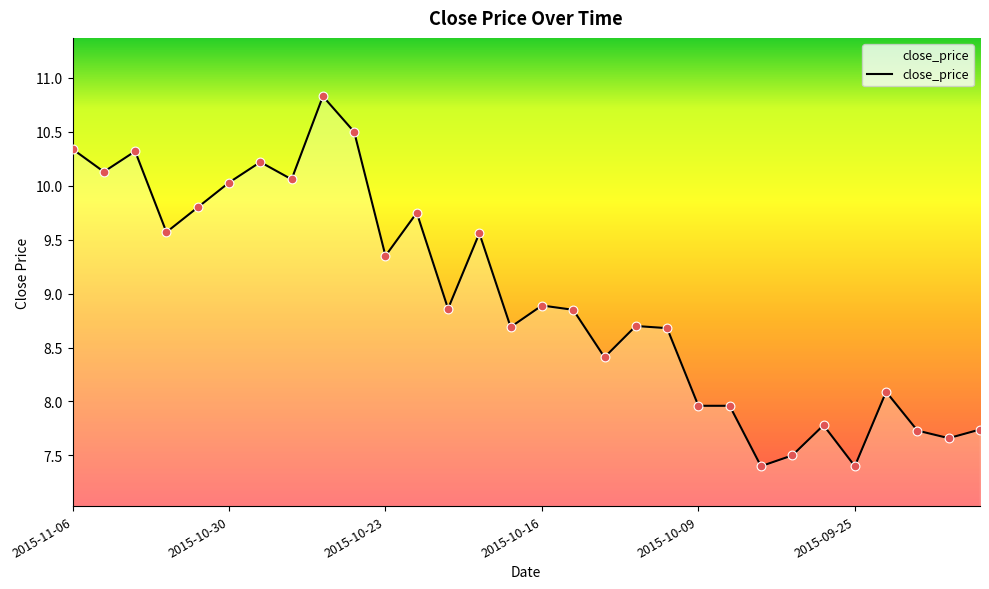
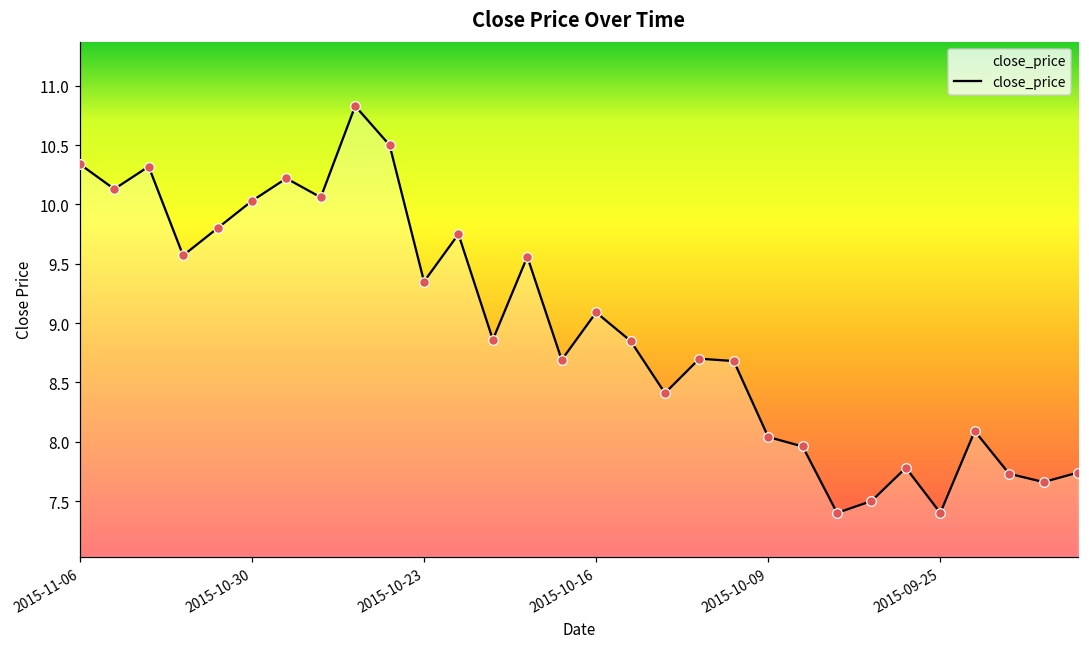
  {
    "2015-11-06": 10.34,
    "2015-10-30": 10.03,
    "2015-10-23": 9.35,
-   "2015-10-16": 8.89,
-   "2015-10-09": 7.96,
+   "2015-10-16": 9.09,
+   "2015-10-09": 8.04,
    "2015-09-25": 7.40
  }
